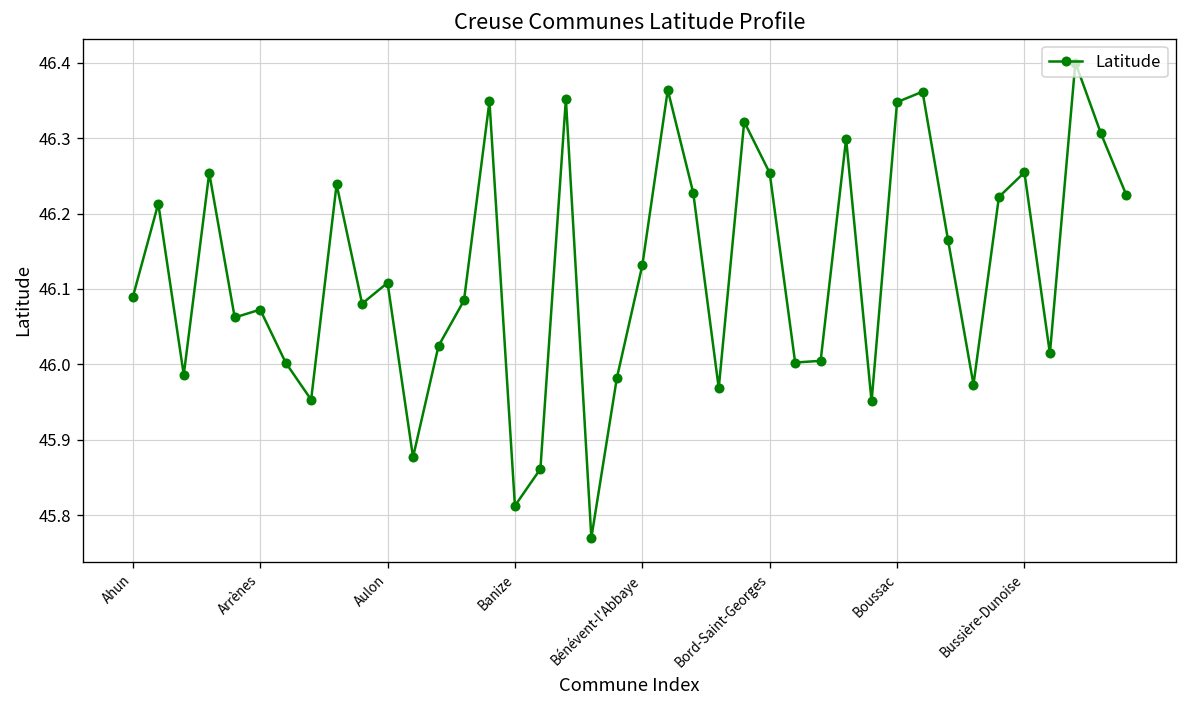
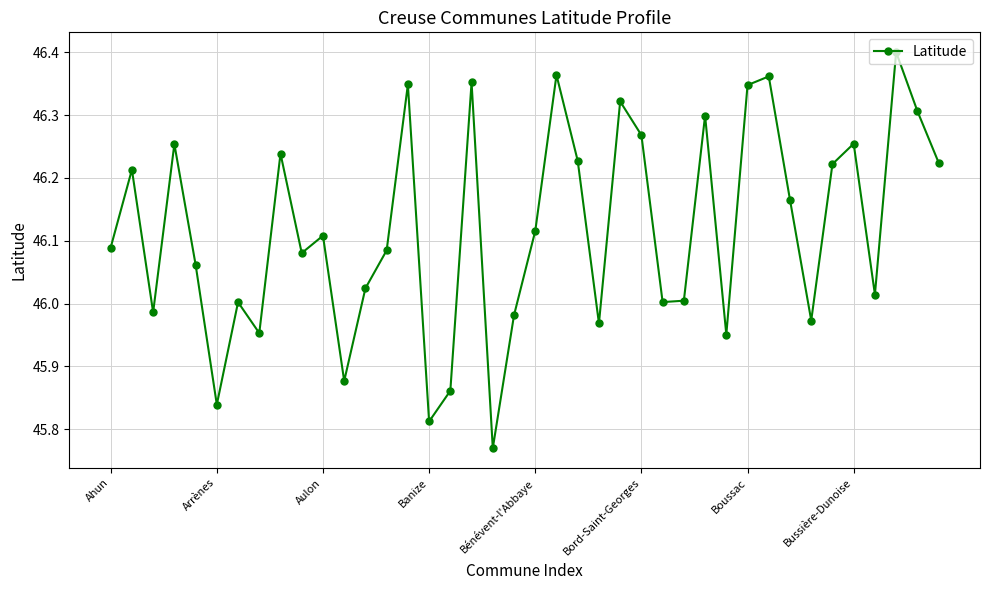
  {
    "Ahun": 46.09,
-   "Arrènes": 46.07,
+   "Arrènes": 45.84,
    "Aulon": 46.11,
    "Banize": 45.81,
-   "Bénévent-l'Abbaye": 46.13,
-   "Bord-Saint-Georges": 46.25,
+   "Bénévent-l'Abbaye": 46.12,
+   "Bord-Saint-Georges": 46.27,
    "Boussac": 46.35,
    "Bussière-Dunoise": 46.25
  }
